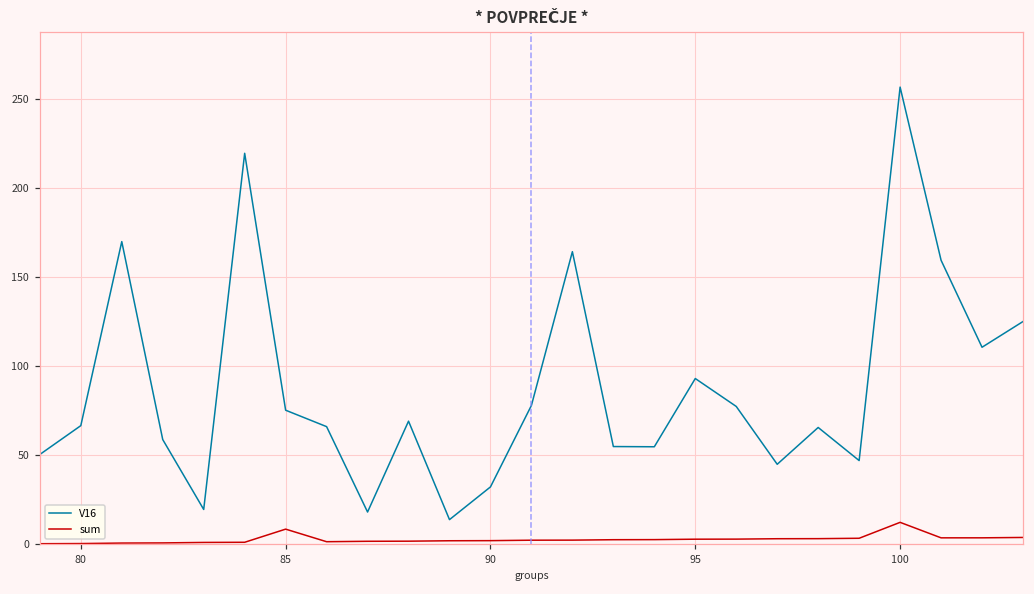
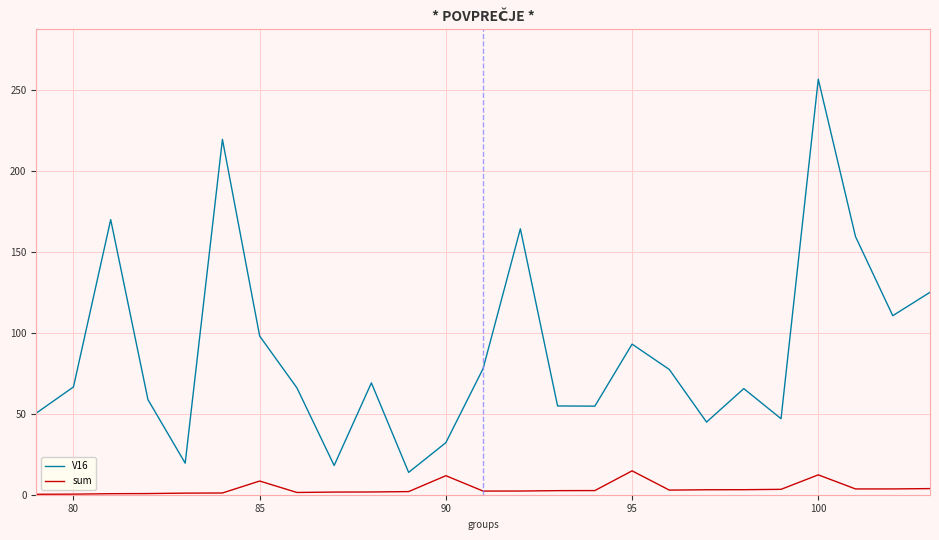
  {
    "V16": {
      "80": 67,
-     "85": 75,
+     "85": 98,
      "90": 32,
      "95": 93,
      "100": 257
    },
    "sum": {
      "80": 0,
      "85": 8,
-     "90": 2,
-     "95": 3,
+     "90": 12,
+     "95": 15,
      "100": 12
    }
  }
